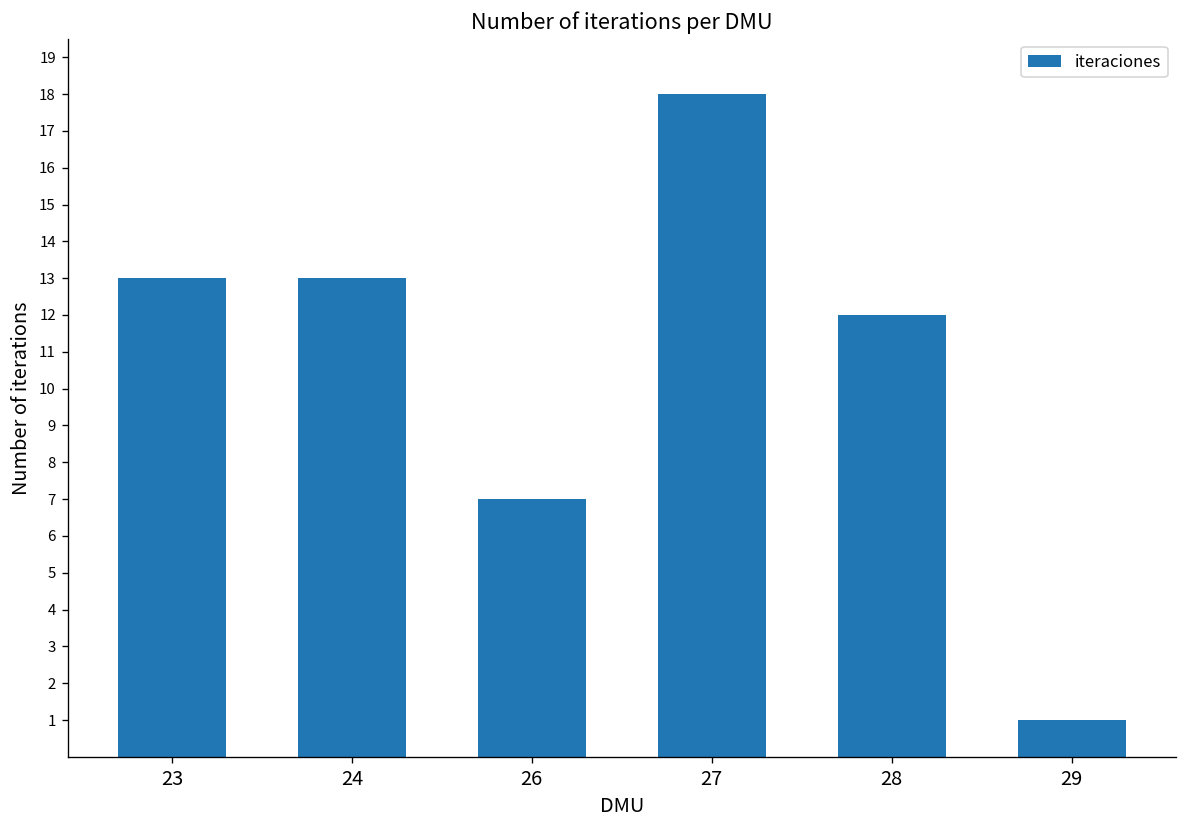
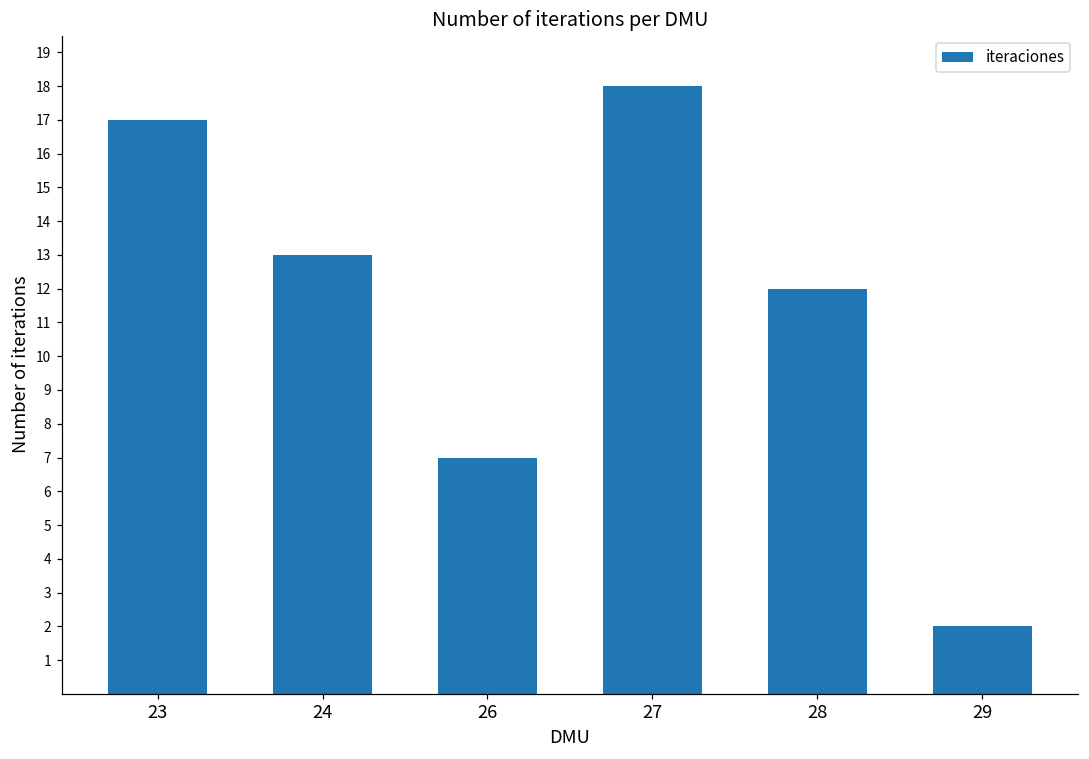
  {
-   "23": 13,
+   "23": 17,
    "24": 13,
    "26": 7,
    "27": 18,
    "28": 12,
-   "29": 1
+   "29": 2
  }
